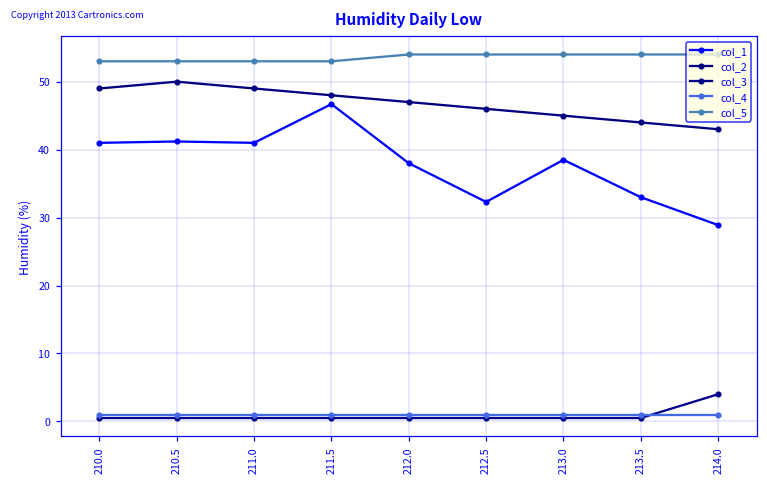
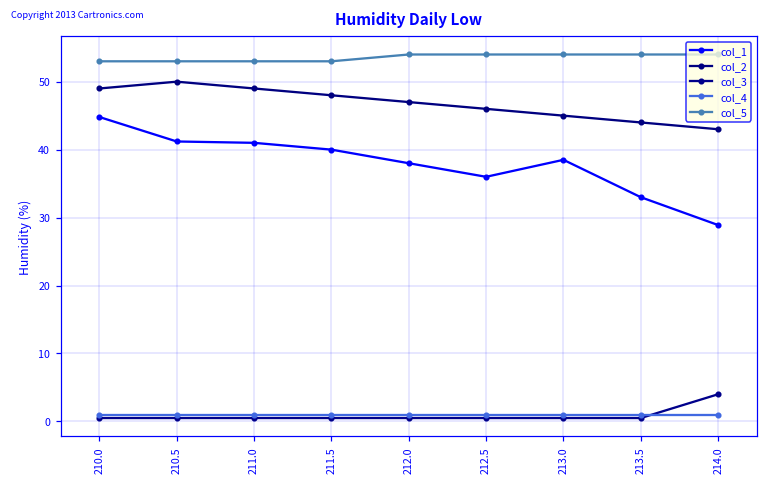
  {
    "col_1": {
-     "210.0": 41,
+     "210.0": 45,
      "210.5": 41,
      "211.0": 41,
-     "211.5": 47,
+     "211.5": 40,
      "212.0": 38,
-     "212.5": 32,
+     "212.5": 36,
      "213.0": 39,
      "213.5": 33,
      "214.0": 29
    }
  }
